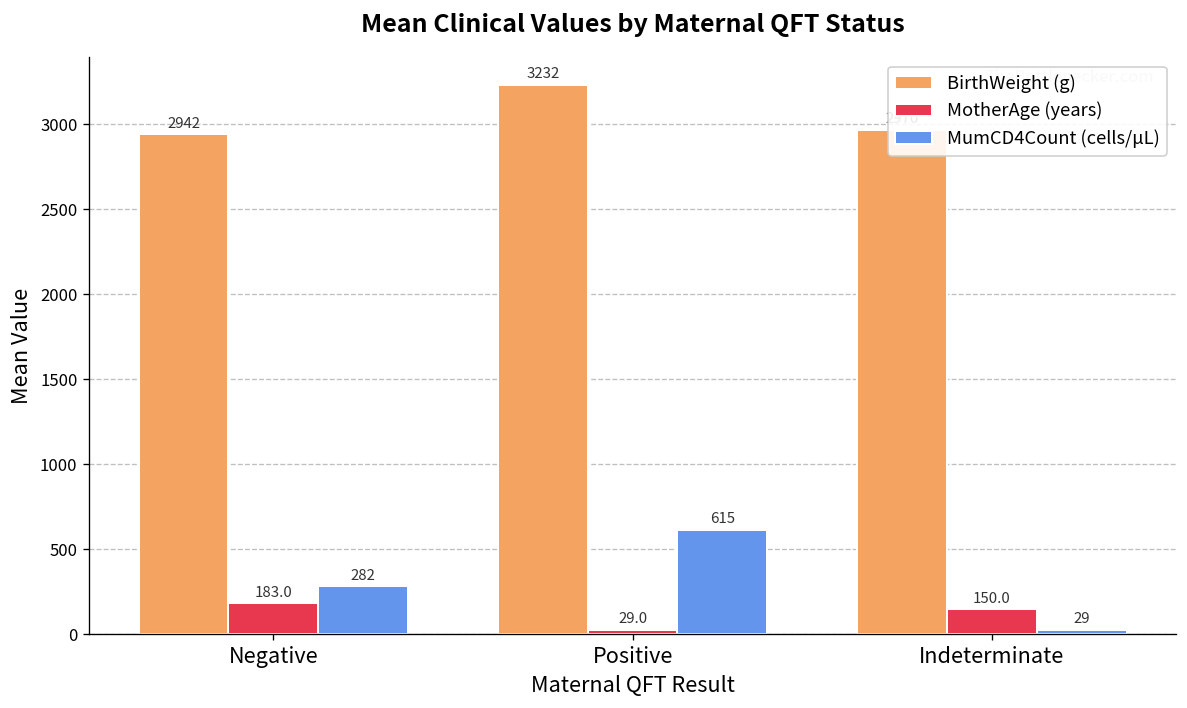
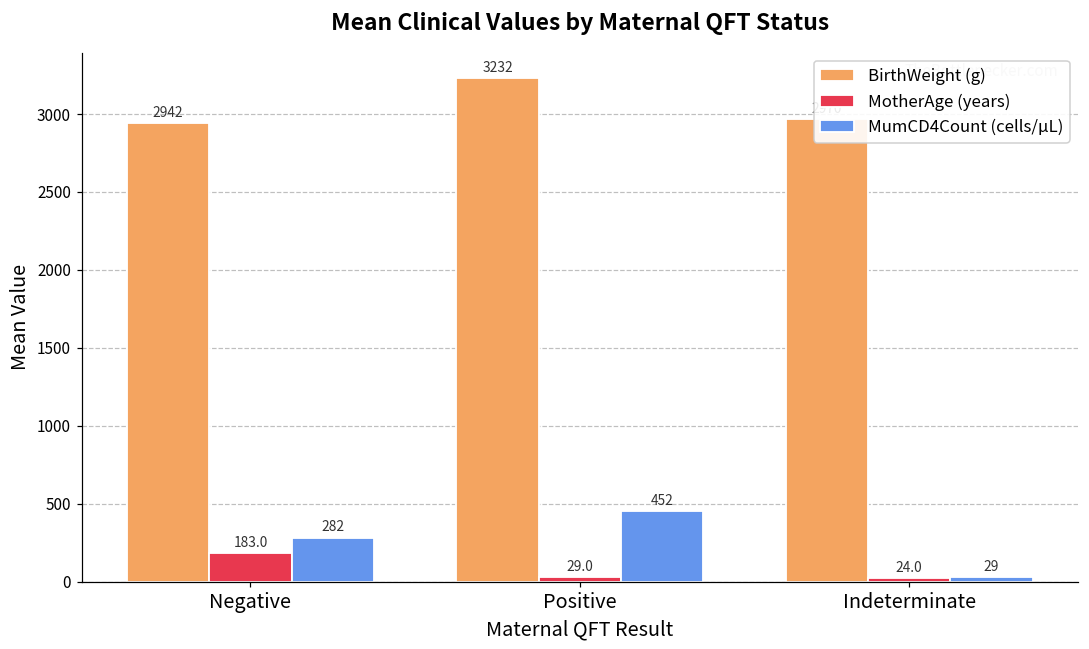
  {
    "BirthWeight (g)": {
      "Negative": 2942,
      "Positive": 3232
    },
    "MotherAge (years)": {
      "Negative": 183.0,
      "Positive": 29.0,
-     "Indeterminate": 150.0
+     "Indeterminate": 24.0
    },
    "MumCD4Count (cells/μL)": {
      "Negative": 282,
-     "Positive": 615,
+     "Positive": 452,
      "Indeterminate": 29
    }
  }
